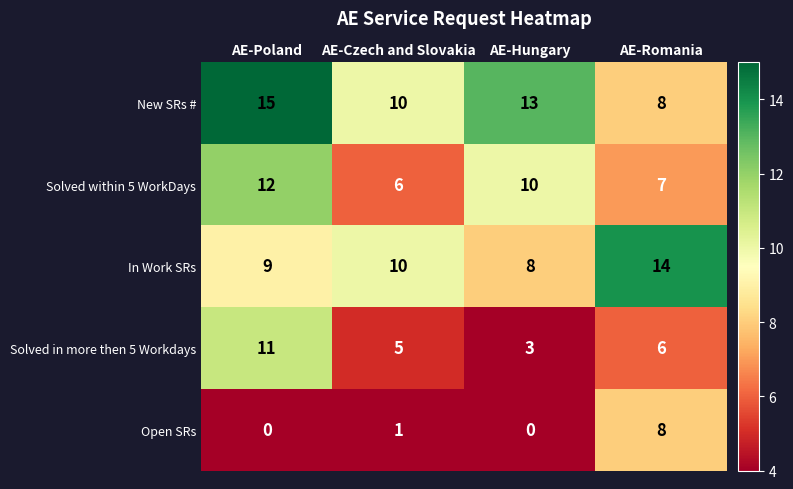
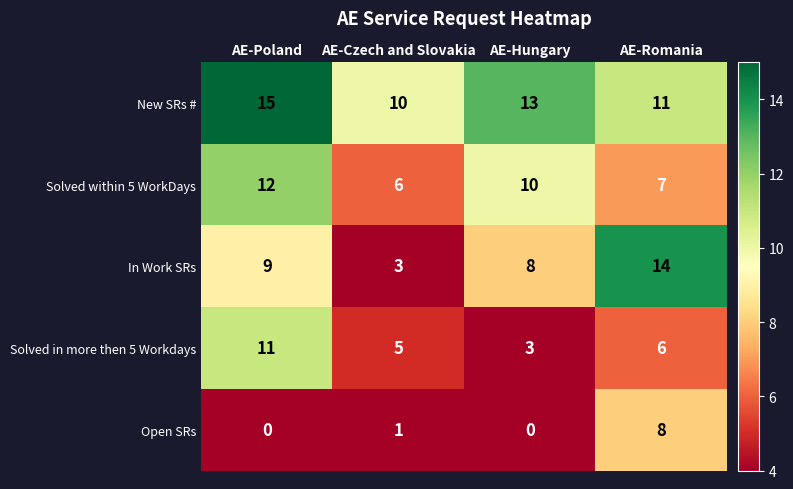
  {
    "New SRs #": {
      "AE-Poland": 15,
      "AE-Czech and Slovakia": 10,
      "AE-Hungary": 13,
-     "AE-Romania": 8
+     "AE-Romania": 11
    },
    "Solved within 5 WorkDays": {
      "AE-Poland": 12,
      "AE-Czech and Slovakia": 6,
      "AE-Hungary": 10,
      "AE-Romania": 7
    },
    "In Work SRs": {
      "AE-Poland": 9,
-     "AE-Czech and Slovakia": 10,
+     "AE-Czech and Slovakia": 3,
      "AE-Hungary": 8,
      "AE-Romania": 14
    },
    "Solved in more then 5 Workdays": {
      "AE-Poland": 11,
      "AE-Czech and Slovakia": 5,
      "AE-Hungary": 3,
      "AE-Romania": 6
    },
    "Open SRs": {
      "AE-Poland": 0,
      "AE-Czech and Slovakia": 1,
      "AE-Hungary": 0,
      "AE-Romania": 8
    }
  }
